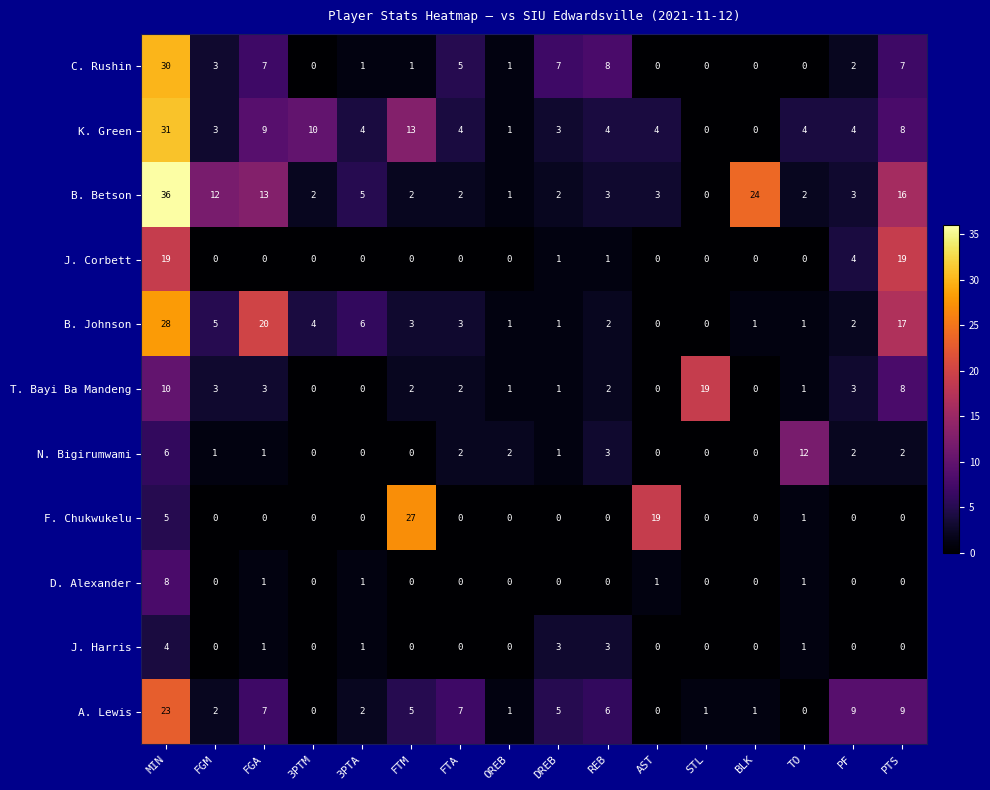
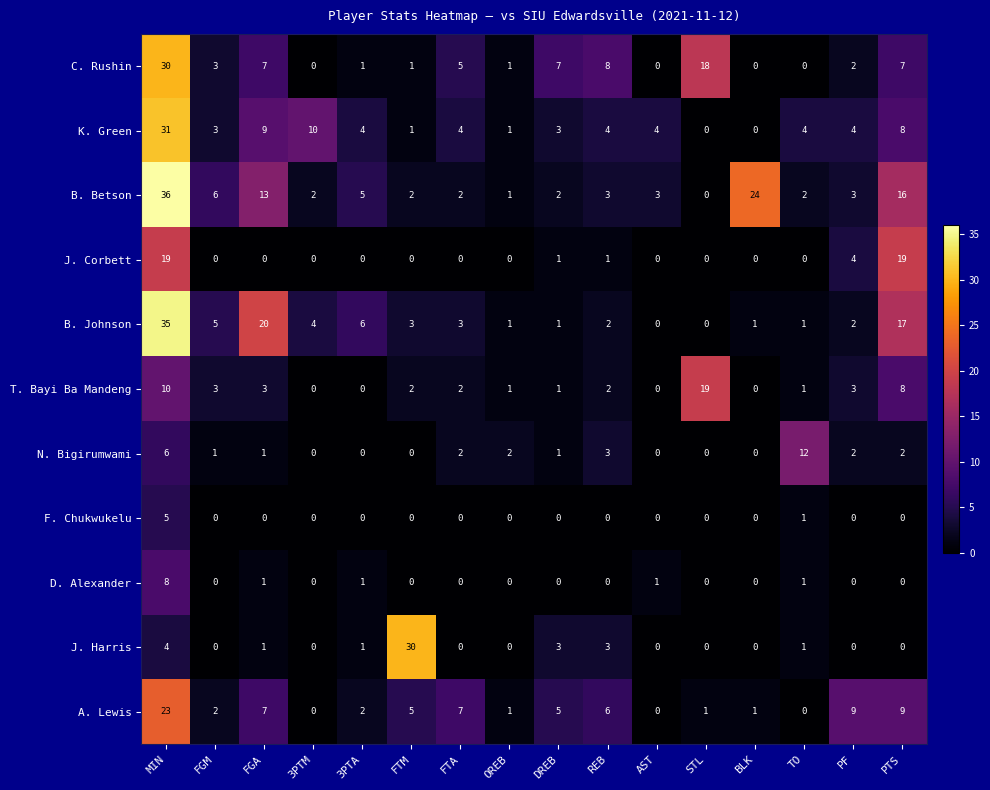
  {
    "C. Rushin": {
      "MIN": 30,
      "FGM": 3,
      "FGA": 7,
      "3PTM": 0,
      "3PTA": 1,
      "FTM": 1,
      "FTA": 5,
      "OREB": 1,
      "DREB": 7,
      "REB": 8,
      "AST": 0,
-     "STL": 0,
+     "STL": 18,
      "BLK": 0,
      "TO": 0,
      "PF": 2,
      "PTS": 7
    },
    "K. Green": {
      "MIN": 31,
      "FGM": 3,
      "FGA": 9,
      "3PTM": 10,
      "3PTA": 4,
-     "FTM": 13,
+     "FTM": 1,
      "FTA": 4,
      "OREB": 1,
      "DREB": 3,
      "REB": 4,
      "AST": 4,
      "STL": 0,
      "BLK": 0,
      "TO": 4,
      "PF": 4,
      "PTS": 8
    },
    "B. Betson": {
      "MIN": 36,
-     "FGM": 12,
+     "FGM": 6,
      "FGA": 13,
      "3PTM": 2,
      "3PTA": 5,
      "FTM": 2,
      "FTA": 2,
      "OREB": 1,
      "DREB": 2,
      "REB": 3,
      "AST": 3,
      "STL": 0,
      "BLK": 24,
      "TO": 2,
      "PF": 3,
      "PTS": 16
    },
    "J. Corbett": {
      "MIN": 19,
      "FGM": 0,
      "FGA": 0,
      "3PTM": 0,
      "3PTA": 0,
      "FTM": 0,
      "FTA": 0,
      "OREB": 0,
      "DREB": 1,
      "REB": 1,
      "AST": 0,
      "STL": 0,
      "BLK": 0,
      "TO": 0,
      "PF": 4,
      "PTS": 19
    },
    "B. Johnson": {
-     "MIN": 28,
+     "MIN": 35,
      "FGM": 5,
      "FGA": 20,
      "3PTM": 4,
      "3PTA": 6,
      "FTM": 3,
      "FTA": 3,
      "OREB": 1,
      "DREB": 1,
      "REB": 2,
      "AST": 0,
      "STL": 0,
      "BLK": 1,
      "TO": 1,
      "PF": 2,
      "PTS": 17
    },
    "T. Bayi Ba Mandeng": {
      "MIN": 10,
      "FGM": 3,
      "FGA": 3,
      "3PTM": 0,
      "3PTA": 0,
      "FTM": 2,
      "FTA": 2,
      "OREB": 1,
      "DREB": 1,
      "REB": 2,
      "AST": 0,
      "STL": 19,
      "BLK": 0,
      "TO": 1,
      "PF": 3,
      "PTS": 8
    },
    "N. Bigirumwami": {
      "MIN": 6,
      "FGM": 1,
      "FGA": 1,
      "3PTM": 0,
      "3PTA": 0,
      "FTM": 0,
      "FTA": 2,
      "OREB": 2,
      "DREB": 1,
      "REB": 3,
      "AST": 0,
      "STL": 0,
      "BLK": 0,
      "TO": 12,
      "PF": 2,
      "PTS": 2
    },
    "F. Chukwukelu": {
      "MIN": 5,
      "FGM": 0,
      "FGA": 0,
      "3PTM": 0,
      "3PTA": 0,
-     "FTM": 27,
+     "FTM": 0,
      "FTA": 0,
      "OREB": 0,
      "DREB": 0,
      "REB": 0,
-     "AST": 19,
+     "AST": 0,
      "STL": 0,
      "BLK": 0,
      "TO": 1,
      "PF": 0,
      "PTS": 0
    },
    "D. Alexander": {
      "MIN": 8,
      "FGM": 0,
      "FGA": 1,
      "3PTM": 0,
      "3PTA": 1,
      "FTM": 0,
      "FTA": 0,
      "OREB": 0,
      "DREB": 0,
      "REB": 0,
      "AST": 1,
      "STL": 0,
      "BLK": 0,
      "TO": 1,
      "PF": 0,
      "PTS": 0
    },
    "J. Harris": {
      "MIN": 4,
      "FGM": 0,
      "FGA": 1,
      "3PTM": 0,
      "3PTA": 1,
-     "FTM": 0,
+     "FTM": 30,
      "FTA": 0,
      "OREB": 0,
      "DREB": 3,
      "REB": 3,
      "AST": 0,
      "STL": 0,
      "BLK": 0,
      "TO": 1,
      "PF": 0,
      "PTS": 0
    },
    "A. Lewis": {
      "MIN": 23,
      "FGM": 2,
      "FGA": 7,
      "3PTM": 0,
      "3PTA": 2,
      "FTM": 5,
      "FTA": 7,
      "OREB": 1,
      "DREB": 5,
      "REB": 6,
      "AST": 0,
      "STL": 1,
      "BLK": 1,
      "TO": 0,
      "PF": 9,
      "PTS": 9
    }
  }
